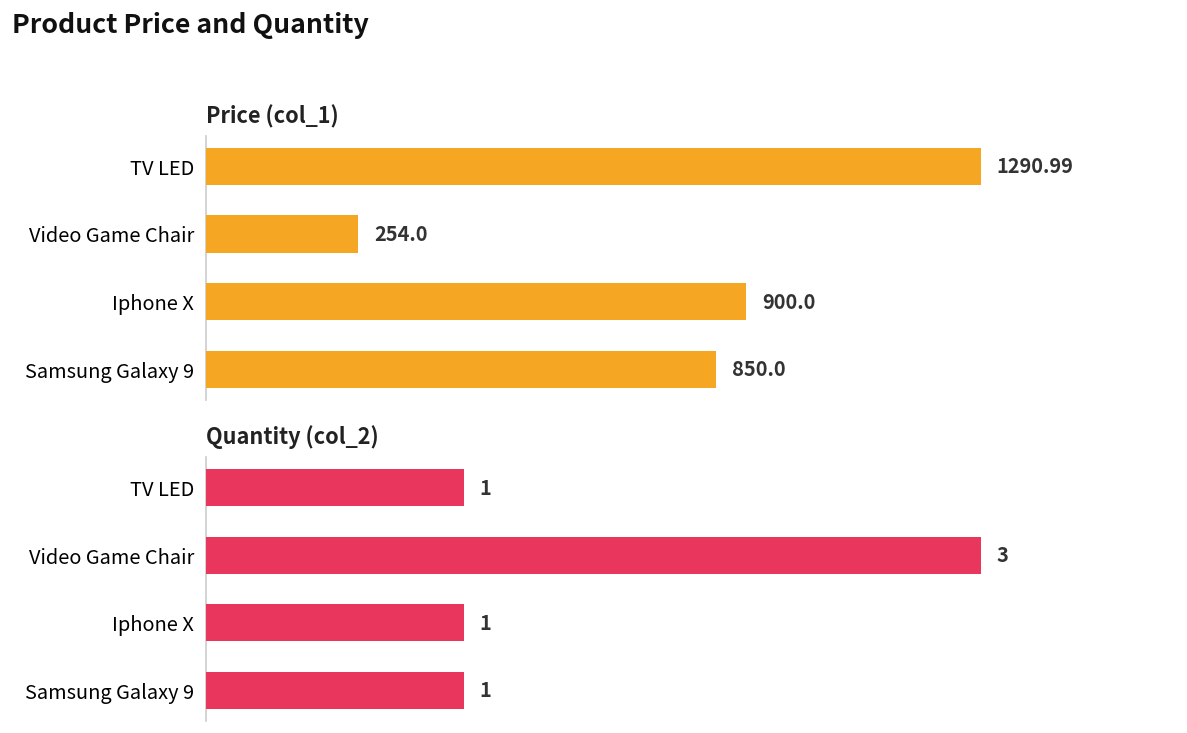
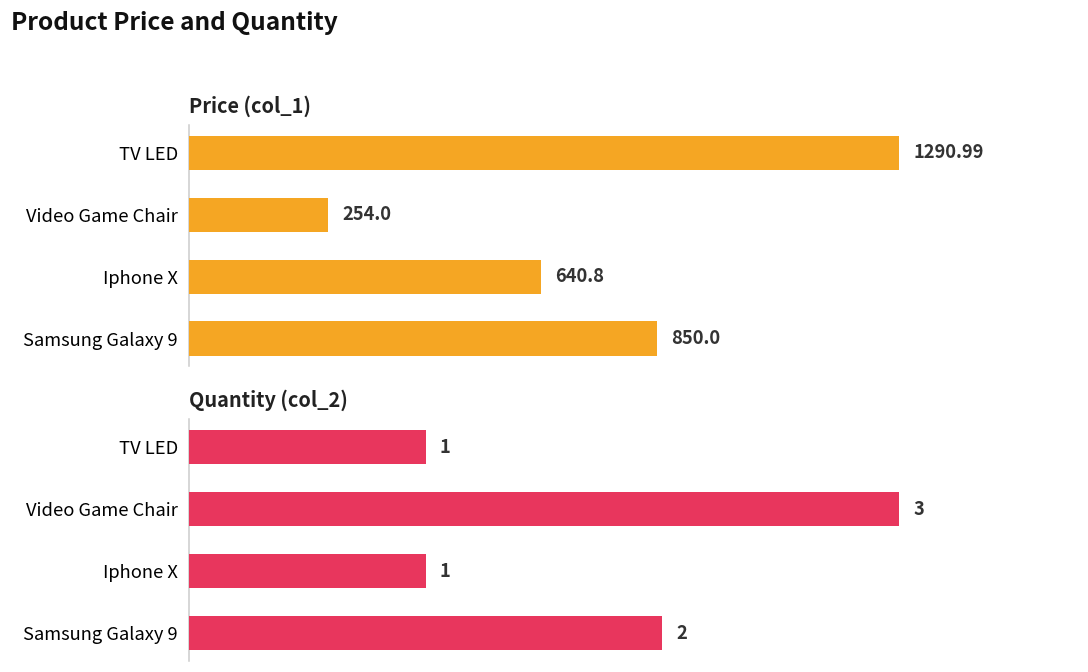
  {
    "Price (col_1)": {
      "TV LED": 1290.99,
      "Video Game Chair": 254.0,
-     "Iphone X": 900.0,
+     "Iphone X": 640.8,
      "Samsung Galaxy 9": 850.0
    },
    "Quantity (col_2)": {
      "TV LED": 1,
      "Video Game Chair": 3,
      "Iphone X": 1,
-     "Samsung Galaxy 9": 1
+     "Samsung Galaxy 9": 2
    }
  }
